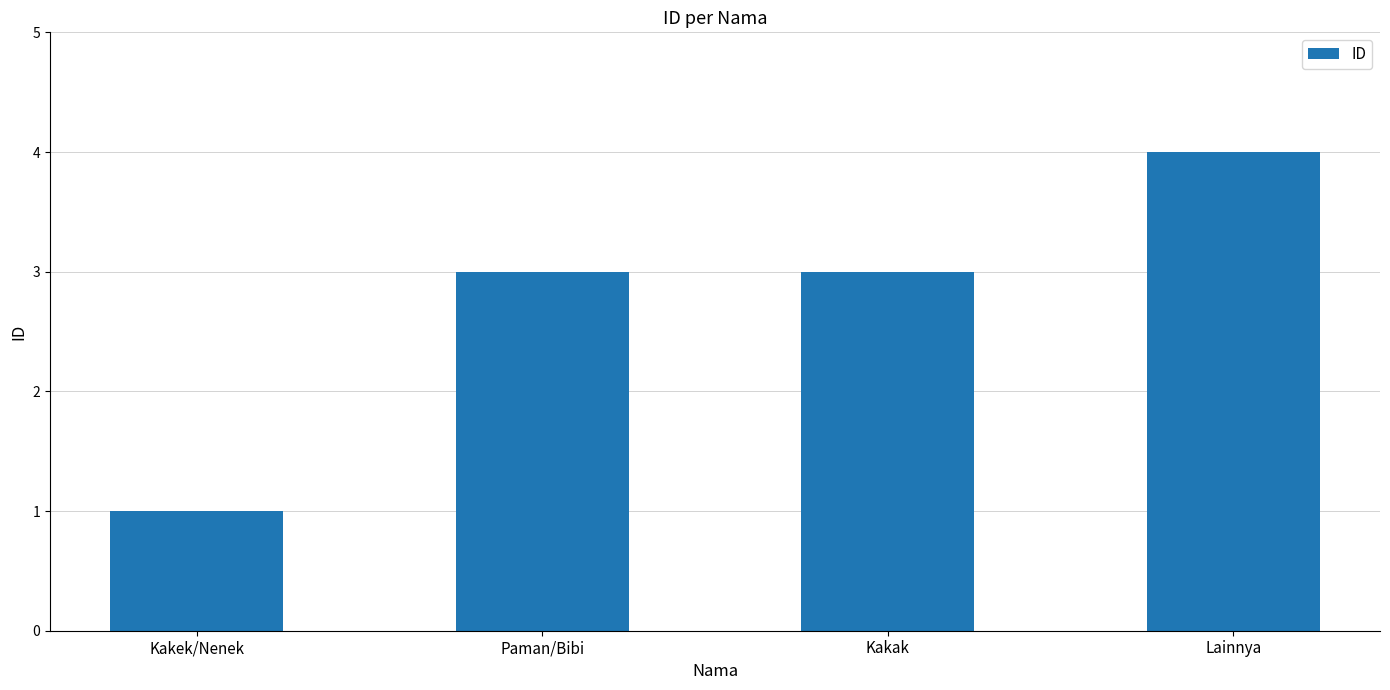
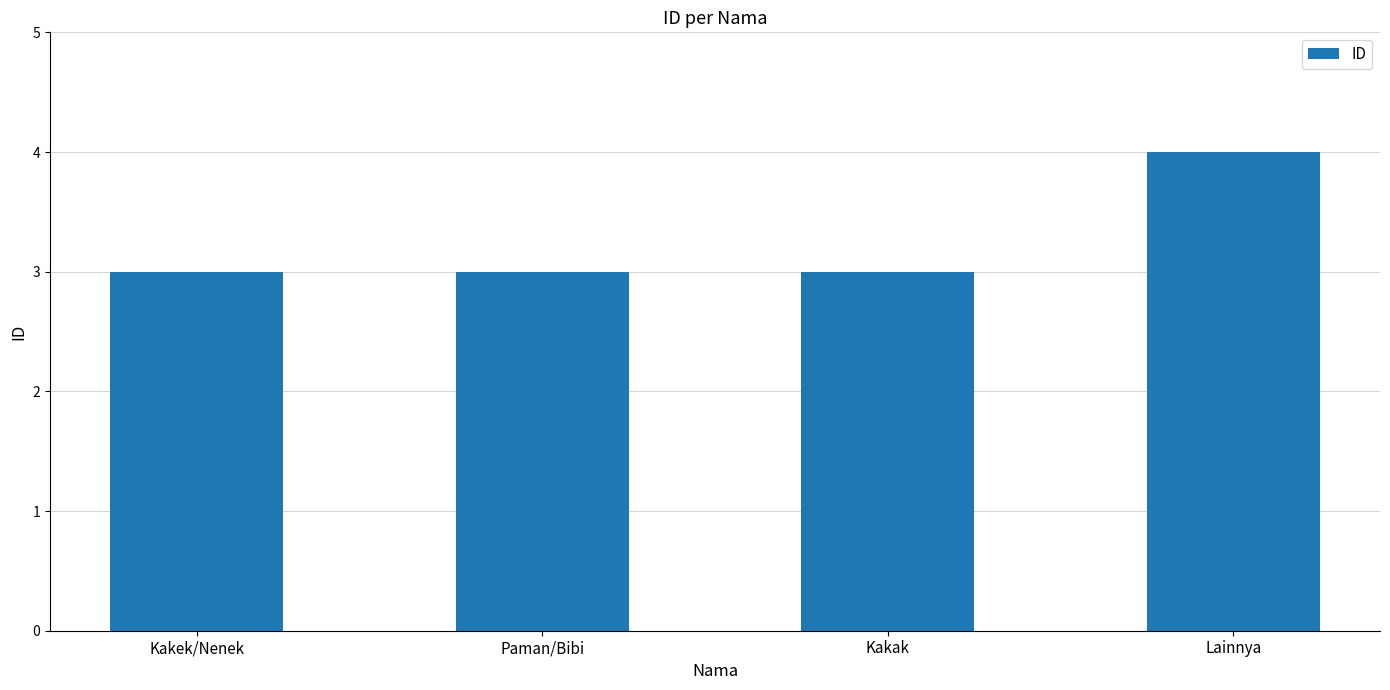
  {
-   "Kakek/Nenek": 1,
+   "Kakek/Nenek": 3,
    "Paman/Bibi": 3,
    "Kakak": 3,
    "Lainnya": 4
  }
